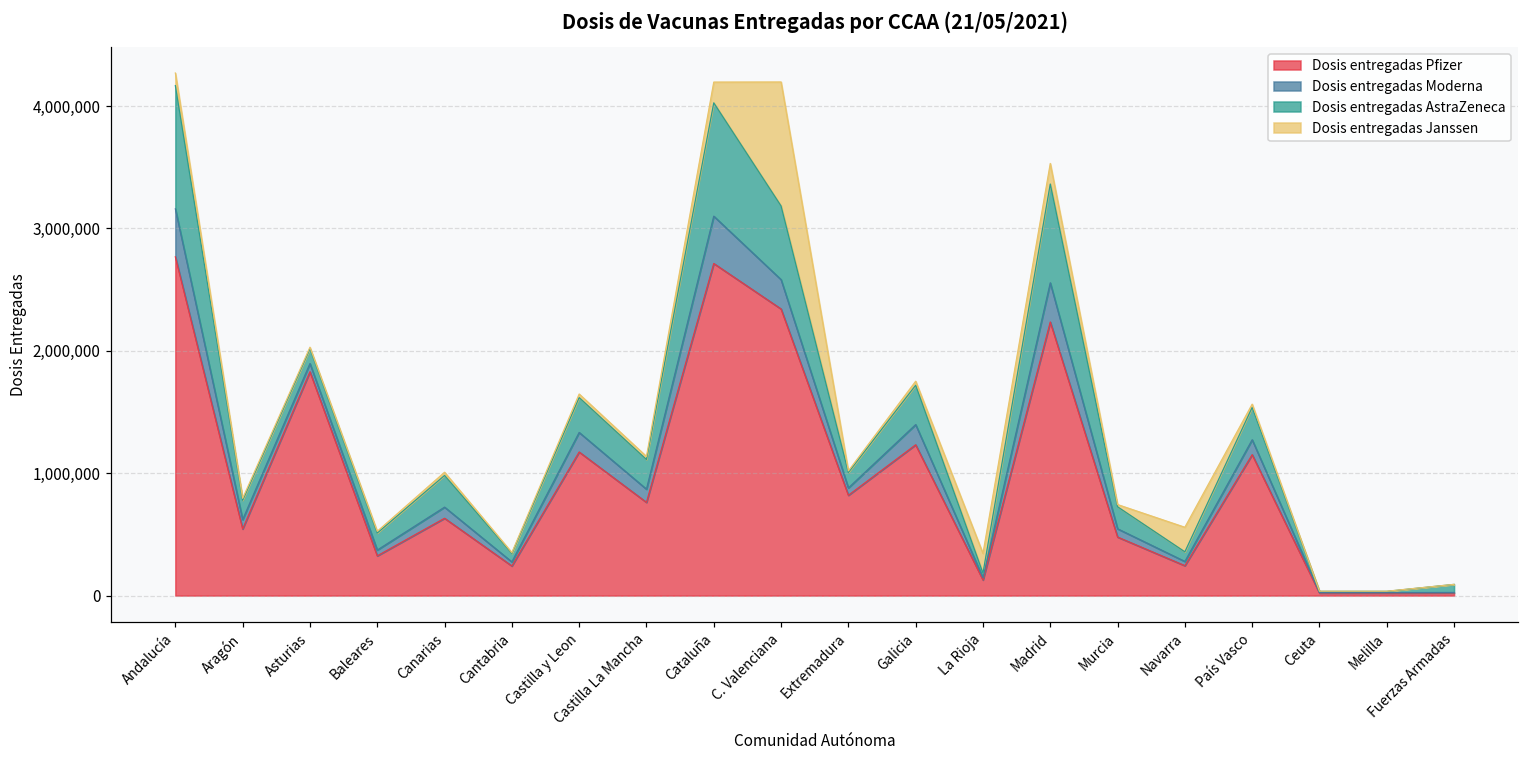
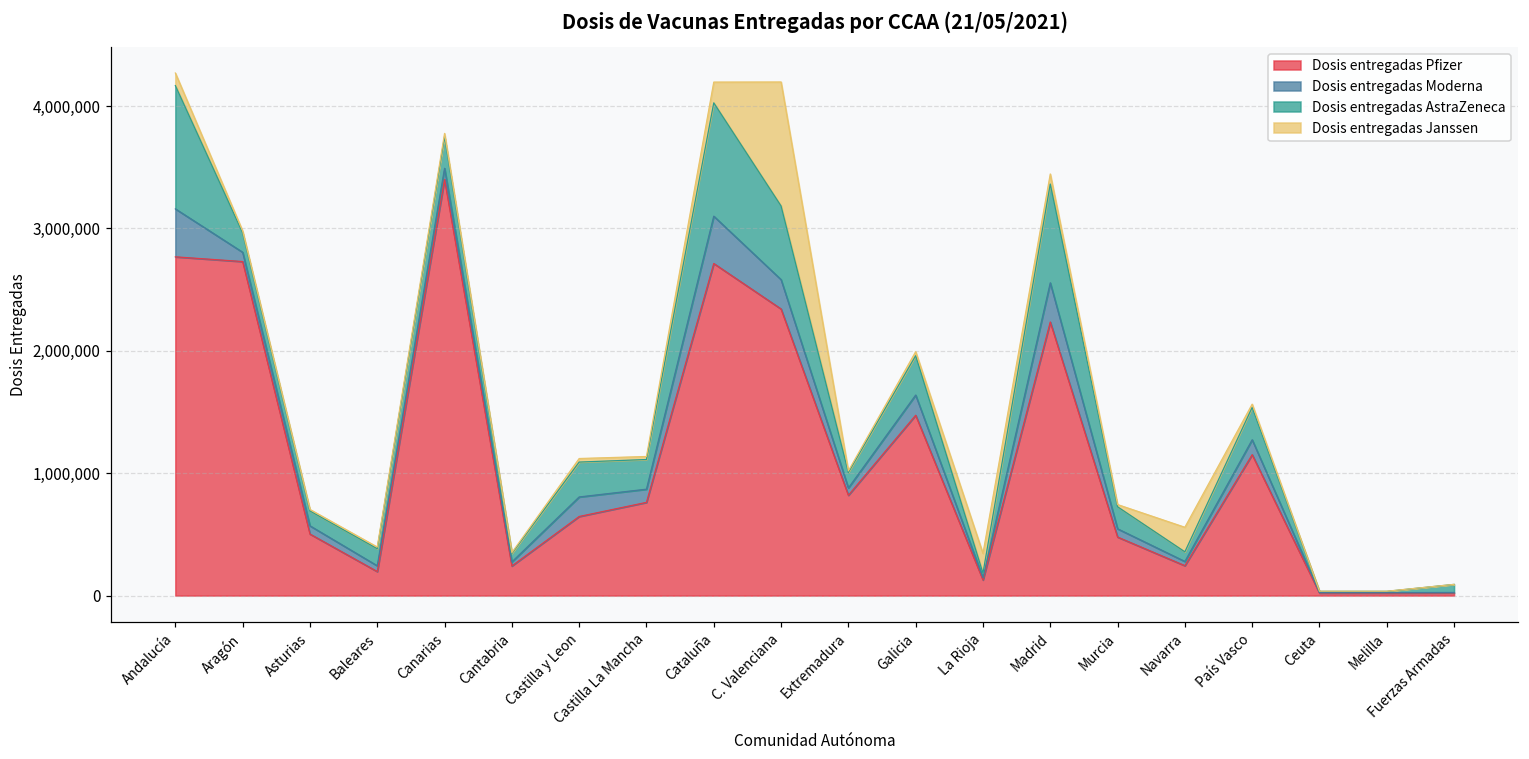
  {
    "Dosis entregadas Pfizer": {
      "Andalucía": "2,770,000",
-     "Aragón": "540,000",
-     "Asturias": "1,830,000",
-     "Baleares": "320,000",
-     "Canarias": "630,000",
+     "Aragón": "2,730,000",
+     "Asturias": "500,000",
+     "Baleares": "200,000",
+     "Canarias": "3,400,000",
      "Cantabria": "240,000",
-     "Castilla y Leon": "1,170,000",
+     "Castilla y Leon": "650,000",
      "Castilla La Mancha": "760,000",
      "Cataluña": "2,710,000",
      "C. Valenciana": "2,340,000",
      "Extremadura": "820,000",
-     "Galicia": "1,230,000",
+     "Galicia": "1,470,000",
      "Madrid": "2,240,000",
      "Murcia": "480,000",
      "Navarra": "240,000",
      "País Vasco": "1,150,000"
    },
    "Dosis entregadas Janssen": {
      "Andalucía": "100,000",
      "Canarias": "30,000",
      "Castilla y Leon": "30,000",
      "Castilla La Mancha": "20,000",
      "Cataluña": "170,000",
      "C. Valenciana": "1,010,000",
      "Galicia": "30,000",
      "La Rioja": "160,000",
-     "Madrid": "170,000",
+     "Madrid": "80,000",
      "Navarra": "200,000",
      "País Vasco": "30,000"
    }
  }
